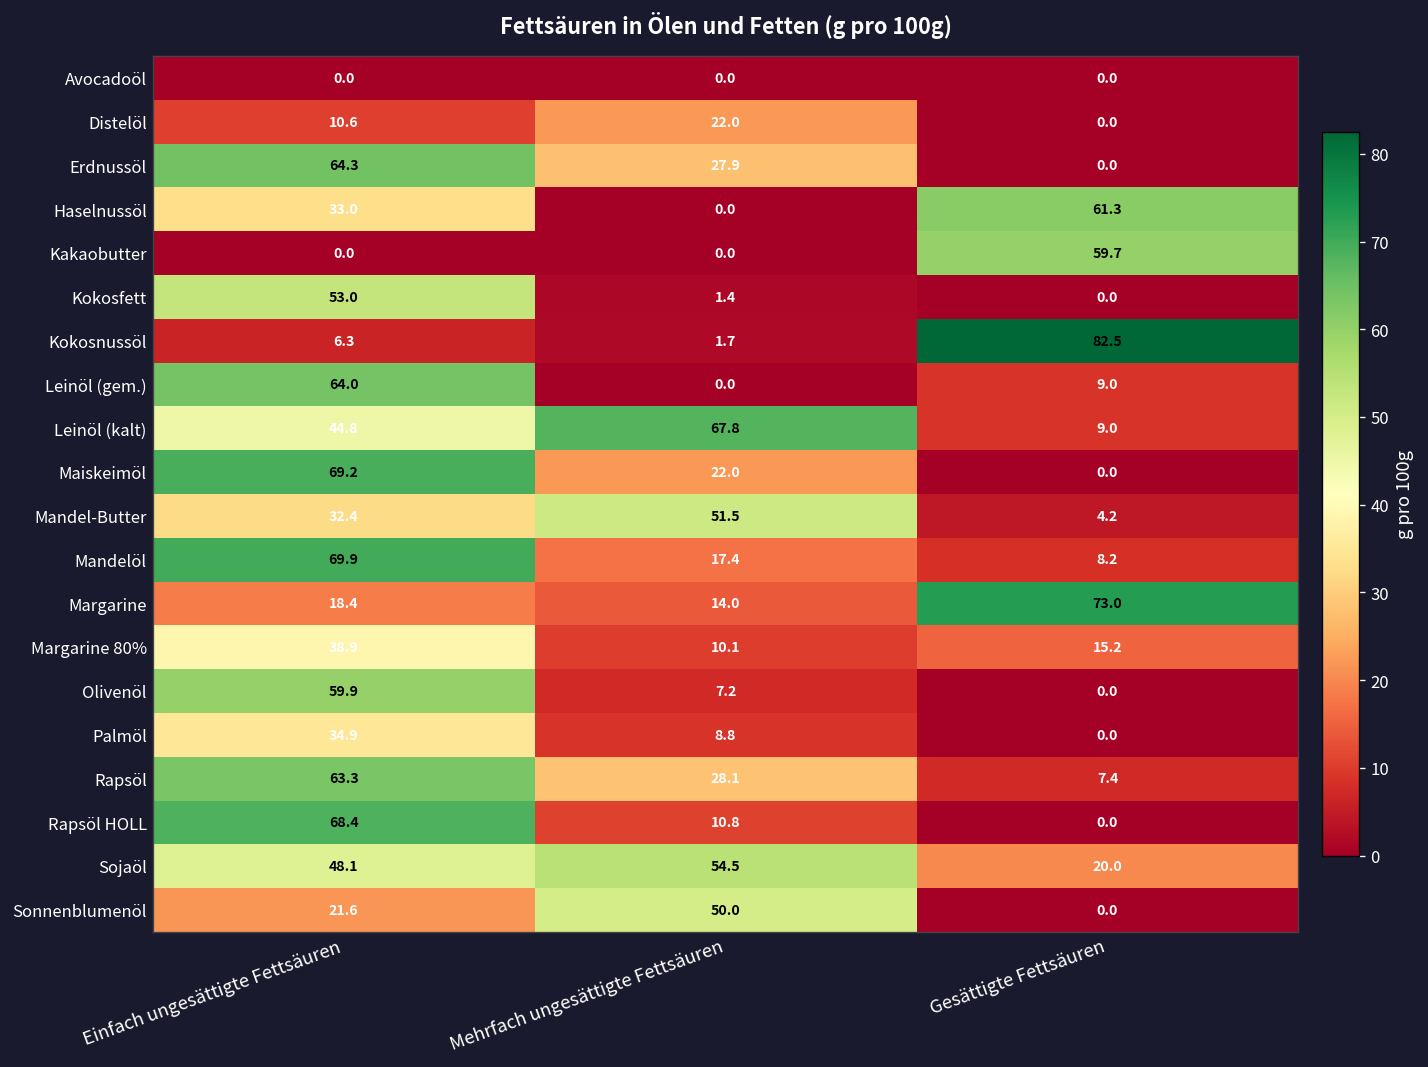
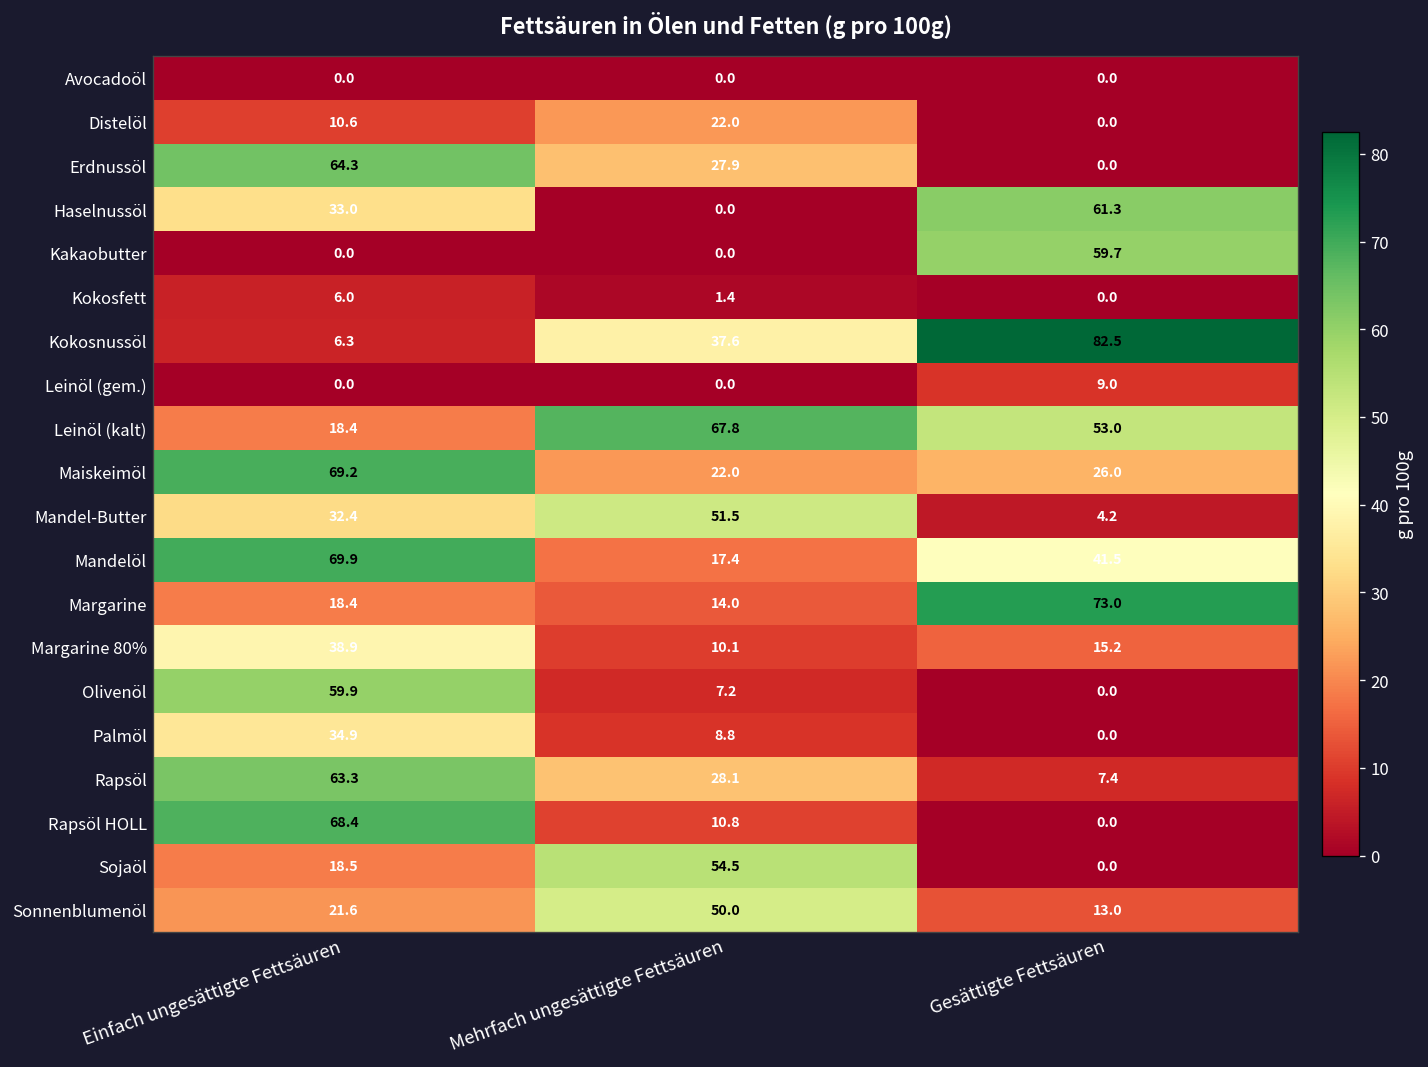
  {
    "Avocadoöl": {
      "Einfach ungesättigte Fettsäuren": 0.0,
      "Mehrfach ungesättigte Fettsäuren": 0.0,
      "Gesättigte Fettsäuren": 0.0
    },
    "Distelöl": {
      "Einfach ungesättigte Fettsäuren": 10.6,
      "Mehrfach ungesättigte Fettsäuren": 22.0,
      "Gesättigte Fettsäuren": 0.0
    },
    "Erdnussöl": {
      "Einfach ungesättigte Fettsäuren": 64.3,
      "Mehrfach ungesättigte Fettsäuren": 27.9,
      "Gesättigte Fettsäuren": 0.0
    },
    "Haselnussöl": {
      "Einfach ungesättigte Fettsäuren": 33.0,
      "Mehrfach ungesättigte Fettsäuren": 0.0,
      "Gesättigte Fettsäuren": 61.3
    },
    "Kakaobutter": {
      "Einfach ungesättigte Fettsäuren": 0.0,
      "Mehrfach ungesättigte Fettsäuren": 0.0,
      "Gesättigte Fettsäuren": 59.7
    },
    "Kokosfett": {
-     "Einfach ungesättigte Fettsäuren": 53.0,
+     "Einfach ungesättigte Fettsäuren": 6.0,
      "Mehrfach ungesättigte Fettsäuren": 1.4,
      "Gesättigte Fettsäuren": 0.0
    },
    "Kokosnussöl": {
      "Einfach ungesättigte Fettsäuren": 6.3,
-     "Mehrfach ungesättigte Fettsäuren": 1.7,
+     "Mehrfach ungesättigte Fettsäuren": 37.6,
      "Gesättigte Fettsäuren": 82.5
    },
    "Leinöl (gem.)": {
-     "Einfach ungesättigte Fettsäuren": 64.0,
+     "Einfach ungesättigte Fettsäuren": 0.0,
      "Mehrfach ungesättigte Fettsäuren": 0.0,
      "Gesättigte Fettsäuren": 9.0
    },
    "Leinöl (kalt)": {
-     "Einfach ungesättigte Fettsäuren": 44.8,
+     "Einfach ungesättigte Fettsäuren": 18.4,
      "Mehrfach ungesättigte Fettsäuren": 67.8,
-     "Gesättigte Fettsäuren": 9.0
+     "Gesättigte Fettsäuren": 53.0
    },
    "Maiskeimöl": {
      "Einfach ungesättigte Fettsäuren": 69.2,
      "Mehrfach ungesättigte Fettsäuren": 22.0,
-     "Gesättigte Fettsäuren": 0.0
+     "Gesättigte Fettsäuren": 26.0
    },
    "Mandel-Butter": {
      "Einfach ungesättigte Fettsäuren": 32.4,
      "Mehrfach ungesättigte Fettsäuren": 51.5,
      "Gesättigte Fettsäuren": 4.2
    },
    "Mandelöl": {
      "Einfach ungesättigte Fettsäuren": 69.9,
      "Mehrfach ungesättigte Fettsäuren": 17.4,
-     "Gesättigte Fettsäuren": 8.2
+     "Gesättigte Fettsäuren": 41.5
    },
    "Margarine": {
      "Einfach ungesättigte Fettsäuren": 18.4,
      "Mehrfach ungesättigte Fettsäuren": 14.0,
      "Gesättigte Fettsäuren": 73.0
    },
    "Margarine 80%": {
      "Einfach ungesättigte Fettsäuren": 38.9,
      "Mehrfach ungesättigte Fettsäuren": 10.1,
      "Gesättigte Fettsäuren": 15.2
    },
    "Olivenöl": {
      "Einfach ungesättigte Fettsäuren": 59.9,
      "Mehrfach ungesättigte Fettsäuren": 7.2,
      "Gesättigte Fettsäuren": 0.0
    },
    "Palmöl": {
      "Einfach ungesättigte Fettsäuren": 34.9,
      "Mehrfach ungesättigte Fettsäuren": 8.8,
      "Gesättigte Fettsäuren": 0.0
    },
    "Rapsöl": {
      "Einfach ungesättigte Fettsäuren": 63.3,
      "Mehrfach ungesättigte Fettsäuren": 28.1,
      "Gesättigte Fettsäuren": 7.4
    },
    "Rapsöl HOLL": {
      "Einfach ungesättigte Fettsäuren": 68.4,
      "Mehrfach ungesättigte Fettsäuren": 10.8,
      "Gesättigte Fettsäuren": 0.0
    },
    "Sojaöl": {
-     "Einfach ungesättigte Fettsäuren": 48.1,
+     "Einfach ungesättigte Fettsäuren": 18.5,
      "Mehrfach ungesättigte Fettsäuren": 54.5,
-     "Gesättigte Fettsäuren": 20.0
+     "Gesättigte Fettsäuren": 0.0
    },
    "Sonnenblumenöl": {
      "Einfach ungesättigte Fettsäuren": 21.6,
      "Mehrfach ungesättigte Fettsäuren": 50.0,
-     "Gesättigte Fettsäuren": 0.0
+     "Gesättigte Fettsäuren": 13.0
    }
  }
